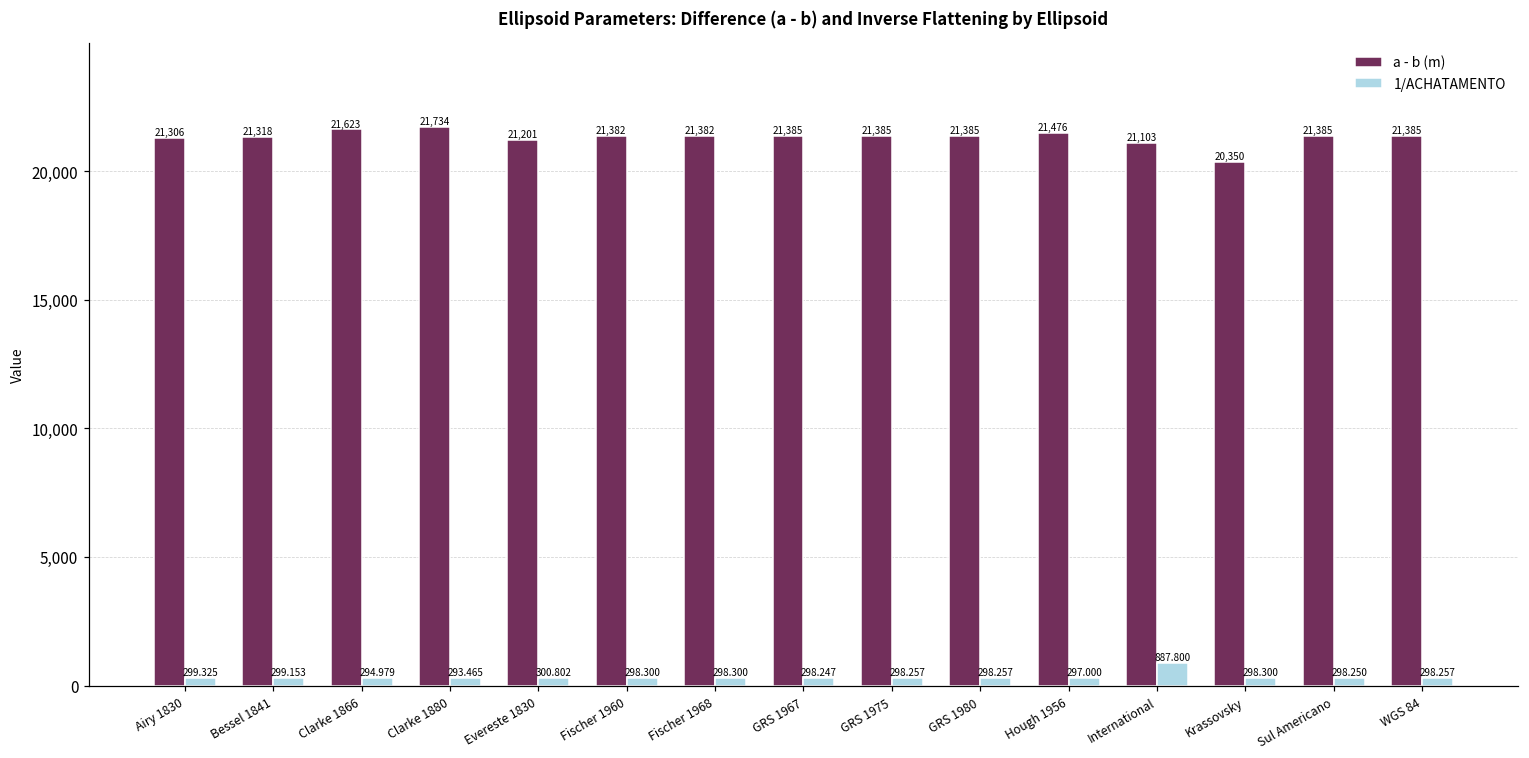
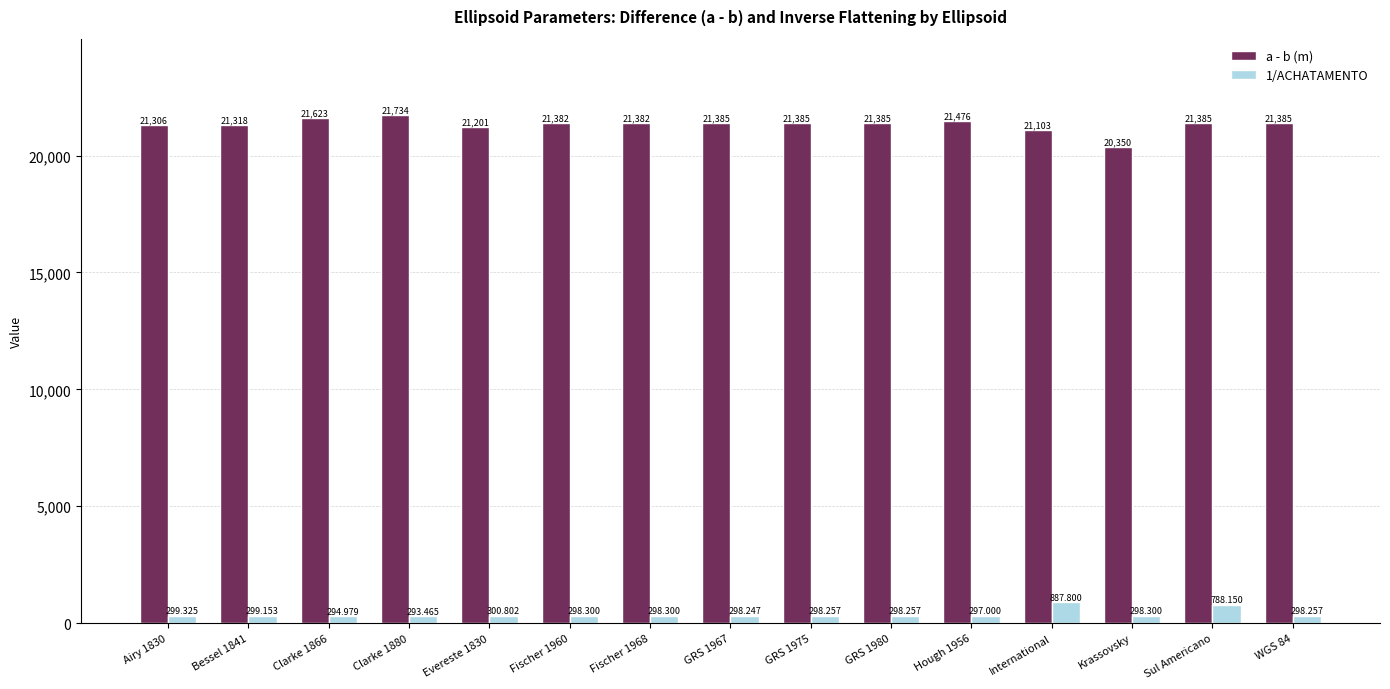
  {
    "a - b (m)": {
      "Airy 1830": "21,306",
      "Bessel 1841": "21,318",
      "Clarke 1866": "21,623",
      "Clarke 1880": "21,734",
      "Evereste 1830": "21,201",
      "Fischer 1960": "21,382",
      "Fischer 1968": "21,382",
      "GRS 1967": "21,385",
      "GRS 1975": "21,385",
      "GRS 1980": "21,385",
      "Hough 1956": "21,476",
      "International": "21,103",
      "Krassovsky": "20,350",
      "Sul Americano": "21,385",
      "WGS 84": "21,385"
    },
    "1/ACHATAMENTO": {
      "Airy 1830": "299.325",
      "Bessel 1841": "299.153",
      "Clarke 1866": "294.979",
      "Clarke 1880": "293.465",
      "Evereste 1830": "300.802",
      "Fischer 1960": "298.300",
      "Fischer 1968": "298.300",
      "GRS 1967": "298.247",
      "GRS 1975": "298.257",
      "GRS 1980": "298.257",
      "Hough 1956": "297.000",
      "International": "887.800",
      "Krassovsky": "298.300",
-     "Sul Americano": "298.250",
+     "Sul Americano": "788.150",
      "WGS 84": "298.257"
    }
  }
